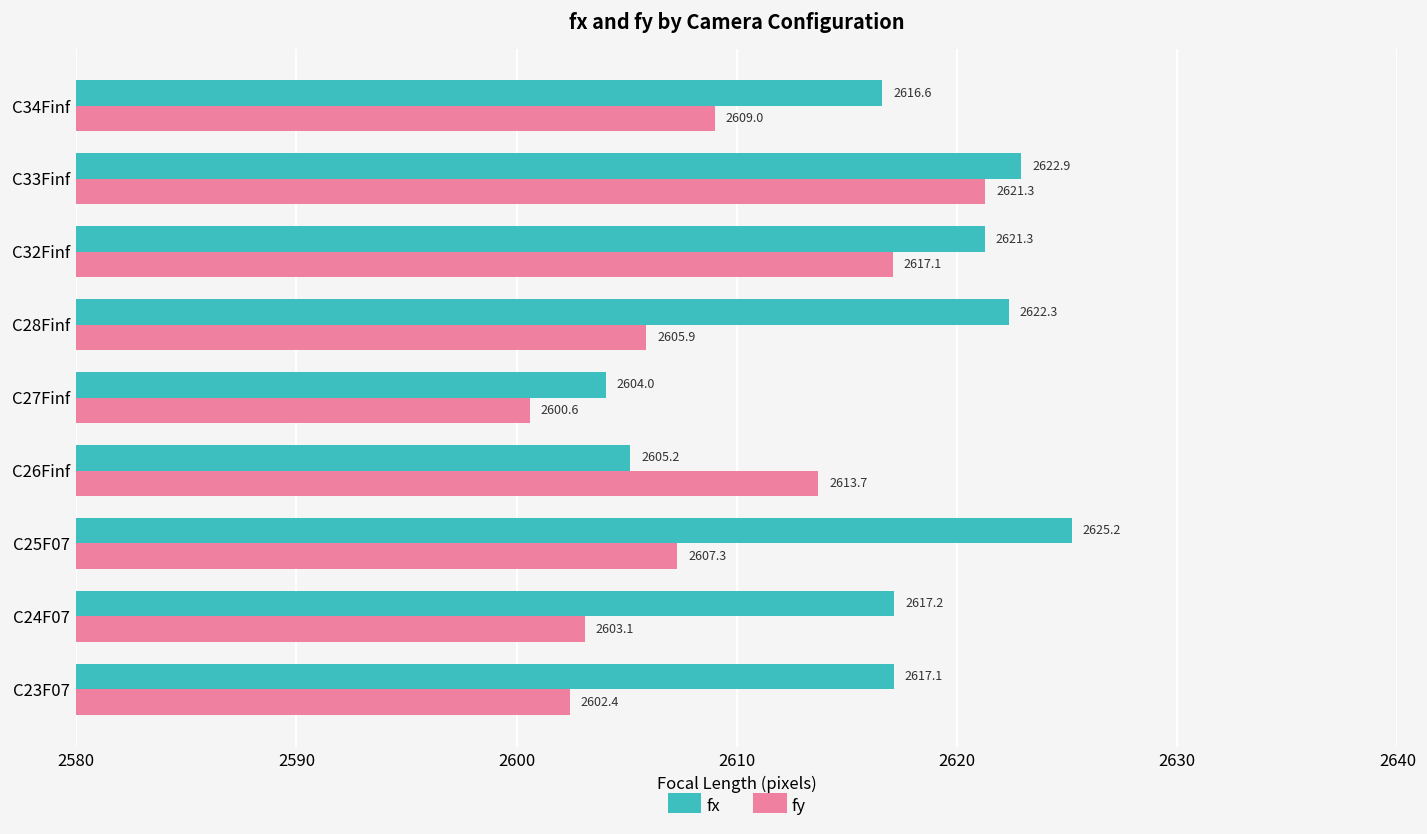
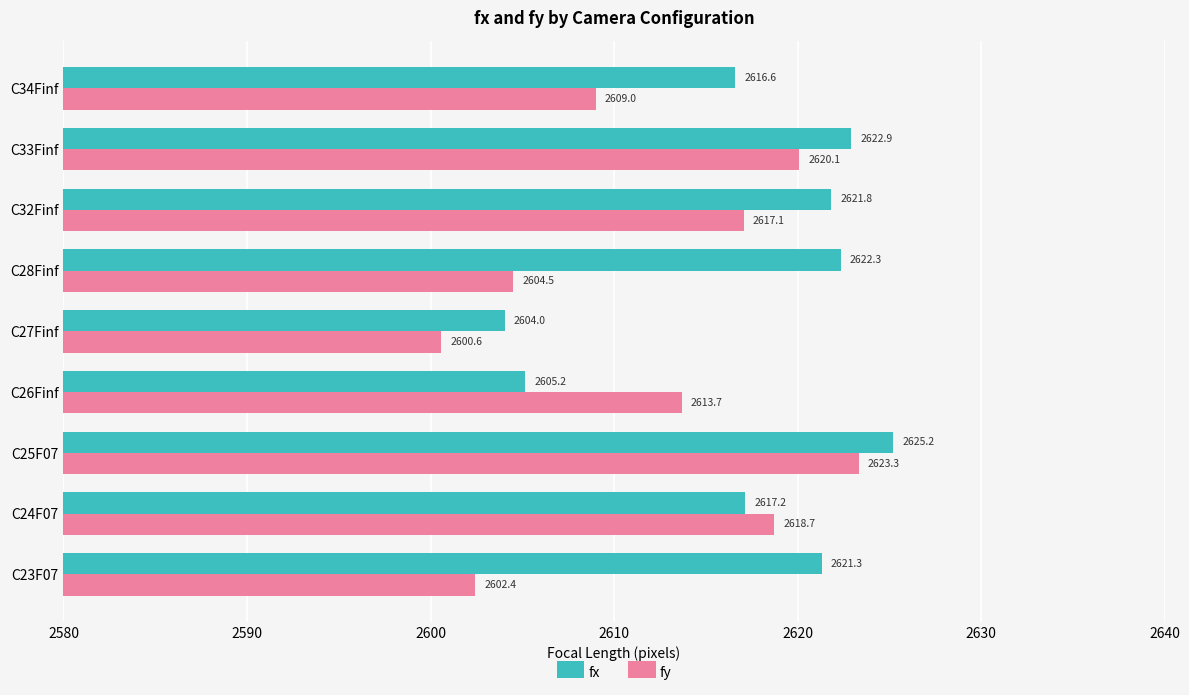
  {
    "fx": {
      "C34Finf": 2616.6,
      "C33Finf": 2622.9,
-     "C32Finf": 2621.3,
+     "C32Finf": 2621.8,
      "C28Finf": 2622.3,
      "C27Finf": 2604.0,
      "C26Finf": 2605.2,
      "C25F07": 2625.2,
      "C24F07": 2617.2,
-     "C23F07": 2617.1
+     "C23F07": 2621.3
    },
    "fy": {
      "C34Finf": 2609.0,
-     "C33Finf": 2621.3,
+     "C33Finf": 2620.1,
      "C32Finf": 2617.1,
-     "C28Finf": 2605.9,
+     "C28Finf": 2604.5,
      "C27Finf": 2600.6,
      "C26Finf": 2613.7,
-     "C25F07": 2607.3,
-     "C24F07": 2603.1,
+     "C25F07": 2623.3,
+     "C24F07": 2618.7,
      "C23F07": 2602.4
    }
  }
